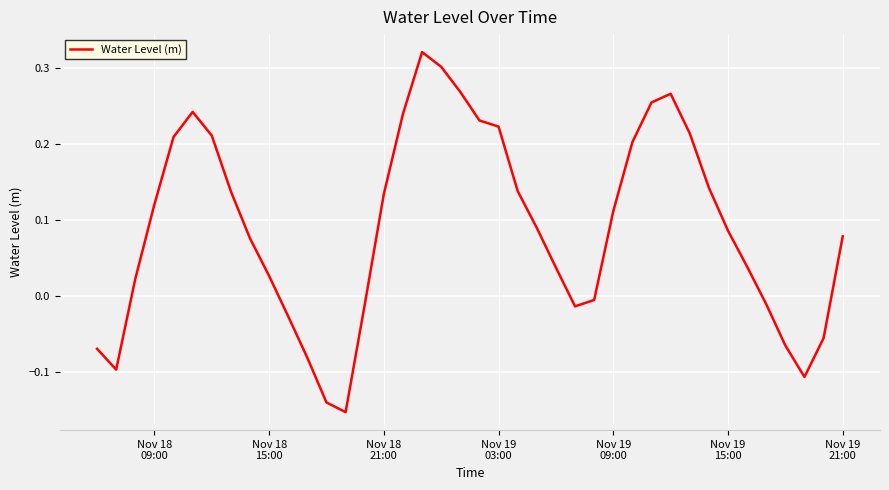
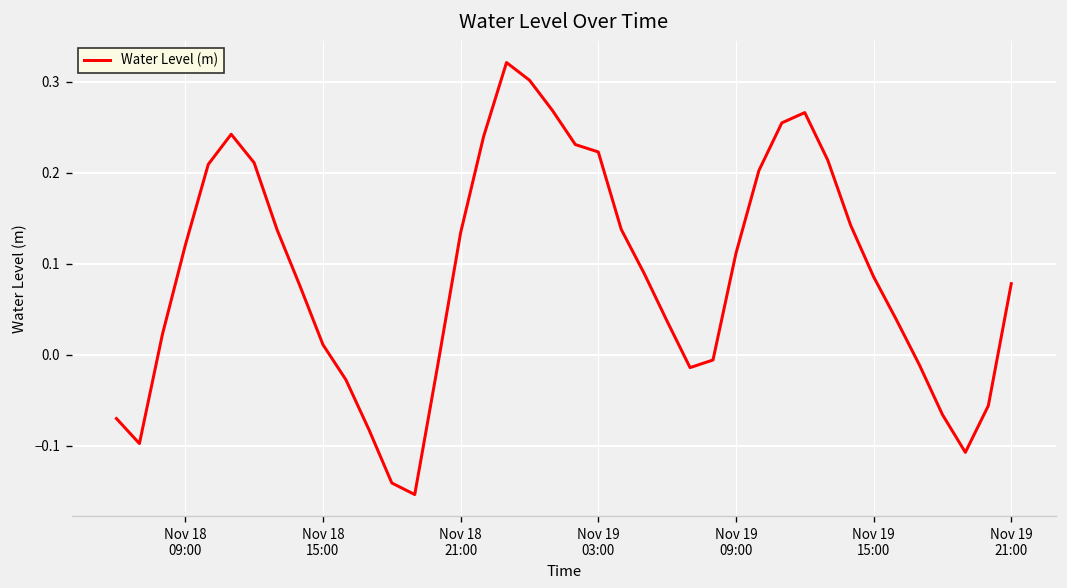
  {
    "Nov 18 09:00": 0.12,
-   "Nov 18 15:00": 0.03,
+   "Nov 18 15:00": 0.01,
    "Nov 18 21:00": 0.13,
    "Nov 19 03:00": 0.22,
    "Nov 19 09:00": 0.11,
    "Nov 19 15:00": 0.09,
    "Nov 19 21:00": 0.08
  }
